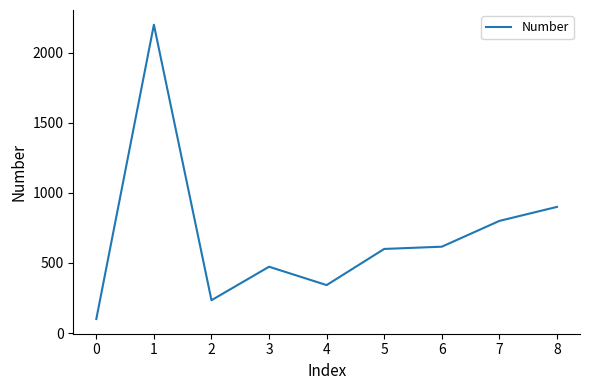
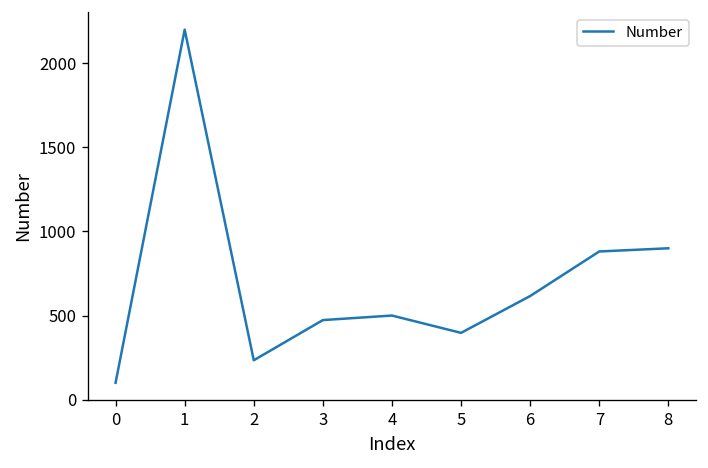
  {
    "0": 100,
    "1": 2200,
    "2": 230,
    "3": 470,
-   "4": 340,
-   "5": 600,
+   "4": 500,
+   "5": 400,
    "6": 620,
-   "7": 800,
+   "7": 880,
    "8": 900
  }
